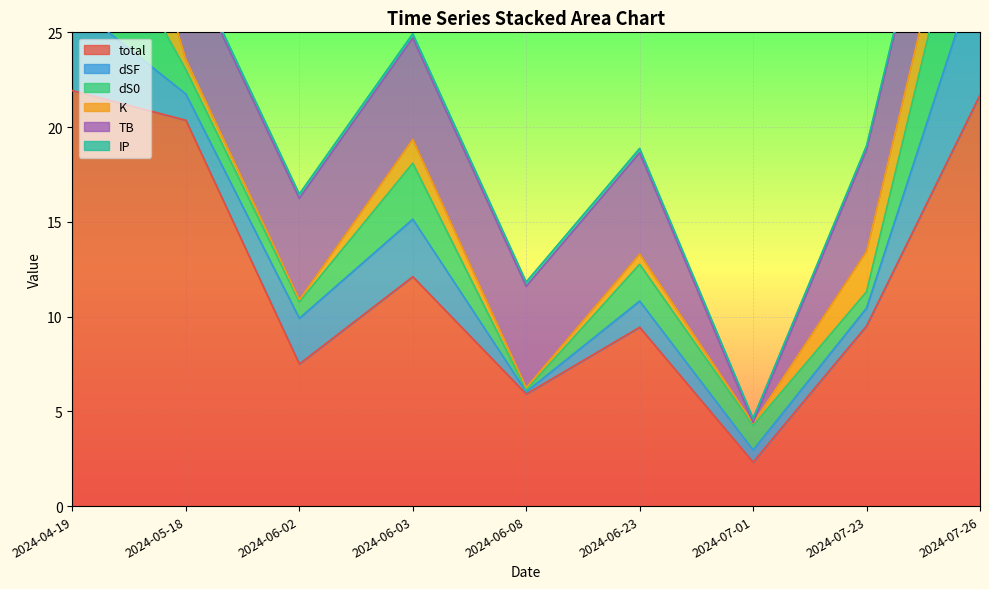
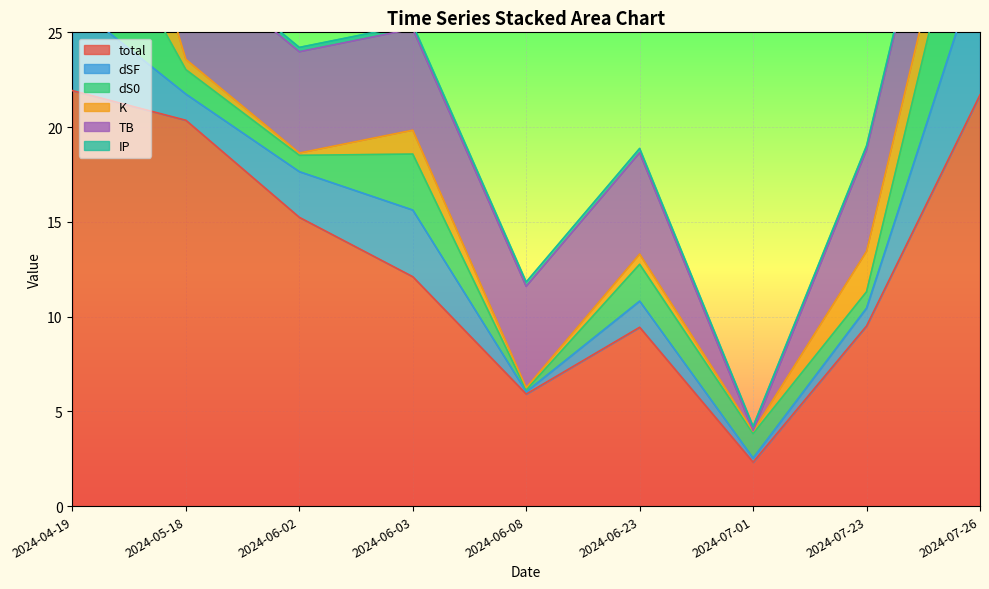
  {
    "total": {
      "2024-04-19": 21.9,
      "2024-05-18": 20.4,
-     "2024-06-02": 7.5,
+     "2024-06-02": 15.2,
      "2024-06-03": 12.1,
      "2024-06-23": 9.4,
      "2024-07-01": 2.3,
      "2024-07-23": 9.5,
      "2024-07-26": 21.7
    },
    "dSF": {
      "2024-05-18": 1.4,
      "2024-06-02": 2.4,
-     "2024-06-03": 3.0,
+     "2024-06-03": 3.5,
      "2024-06-23": 1.4,
-     "2024-07-01": 0.6,
+     "2024-07-01": 0.2,
      "2024-07-23": 0.9
    },
    "K": {
      "2024-05-18": 0.5,
      "2024-06-03": 1.3,
      "2024-06-23": 0.5,
      "2024-07-23": 2.1
    },
    "TB": {
      "2024-06-02": 5.3,
      "2024-06-08": 5.3,
      "2024-06-23": 5.3,
      "2024-07-23": 5.3
    }
  }
